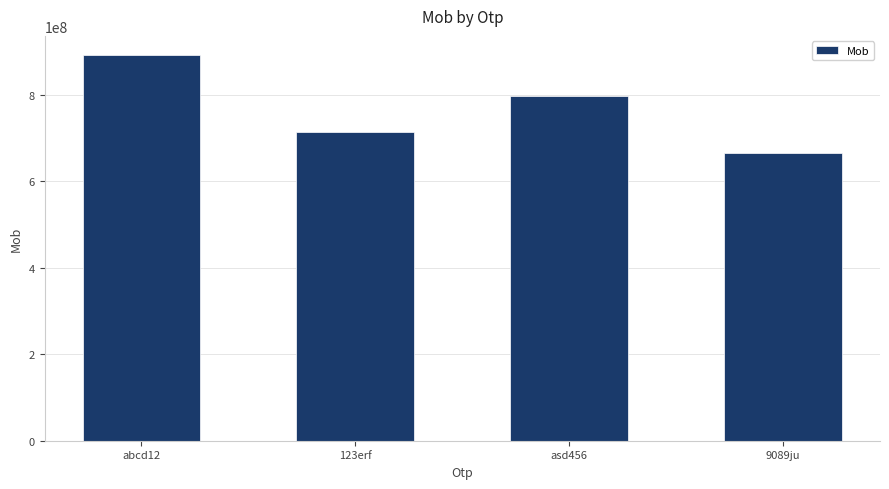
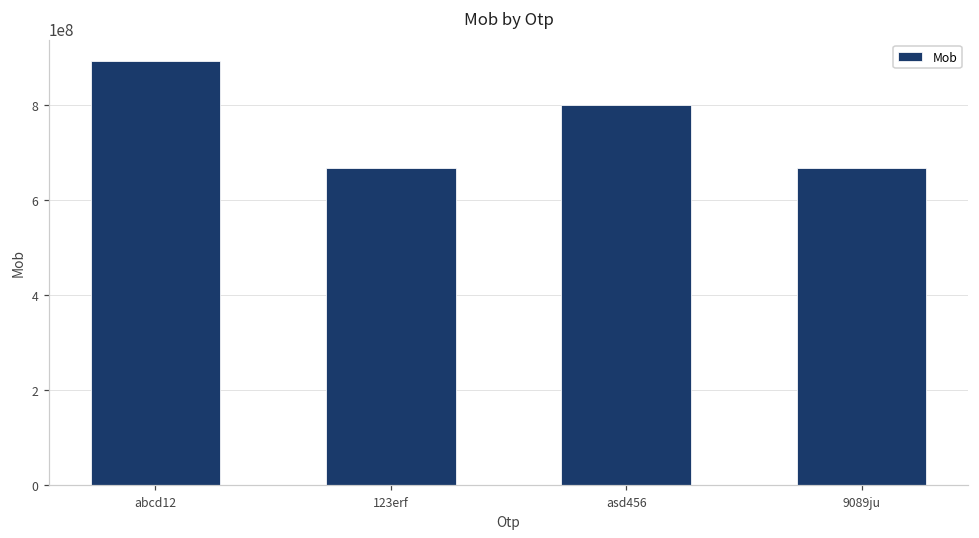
  {
    "abcd12": 890000000,
-   "123erf": 720000000,
+   "123erf": 670000000,
    "asd456": 800000000,
    "9089ju": 670000000
  }
